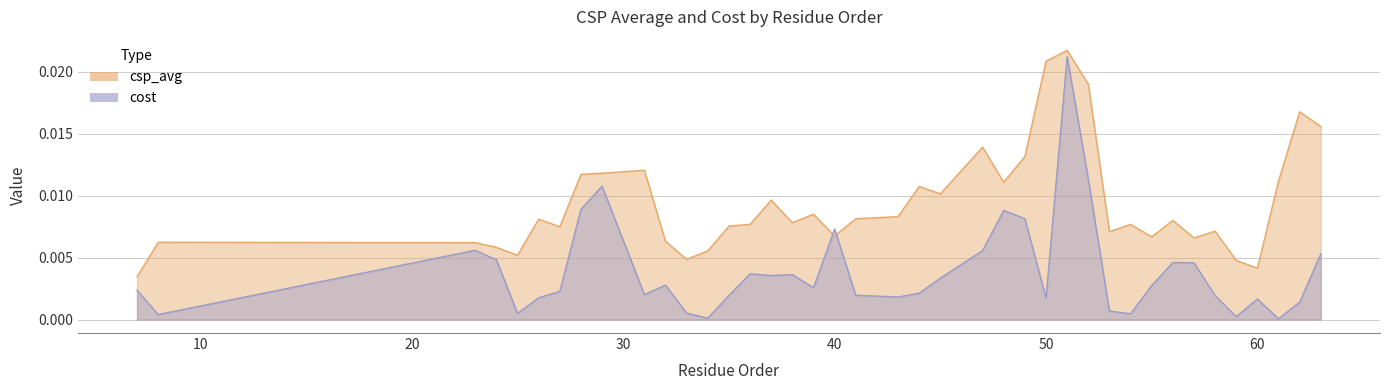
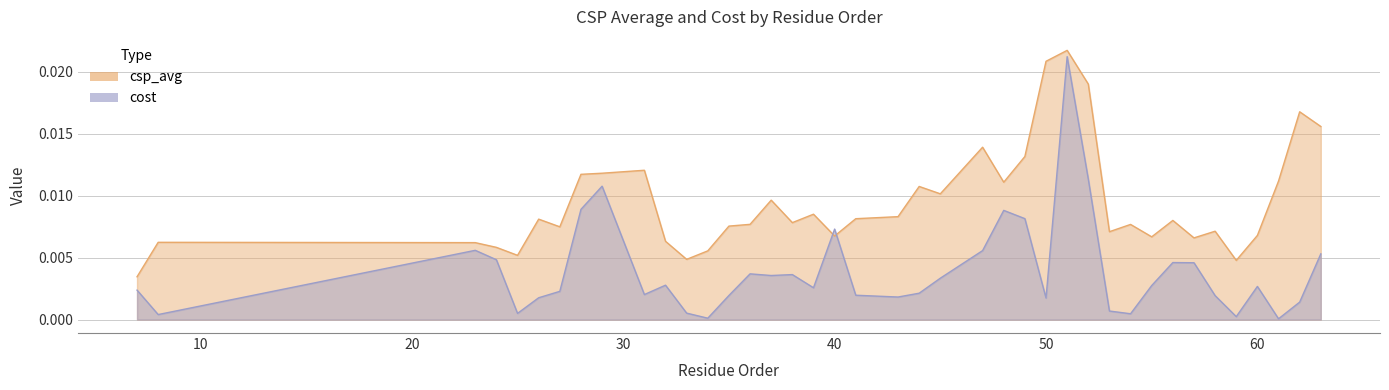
  {
    "csp_avg": {
      "40": 0.0067,
      "50": 0.0208,
-     "60": 0.0041
+     "60": 0.0068
    },
    "cost": {
      "40": 0.0073,
      "50": 0.0017,
-     "60": 0.0017
+     "60": 0.0027
    }
  }
